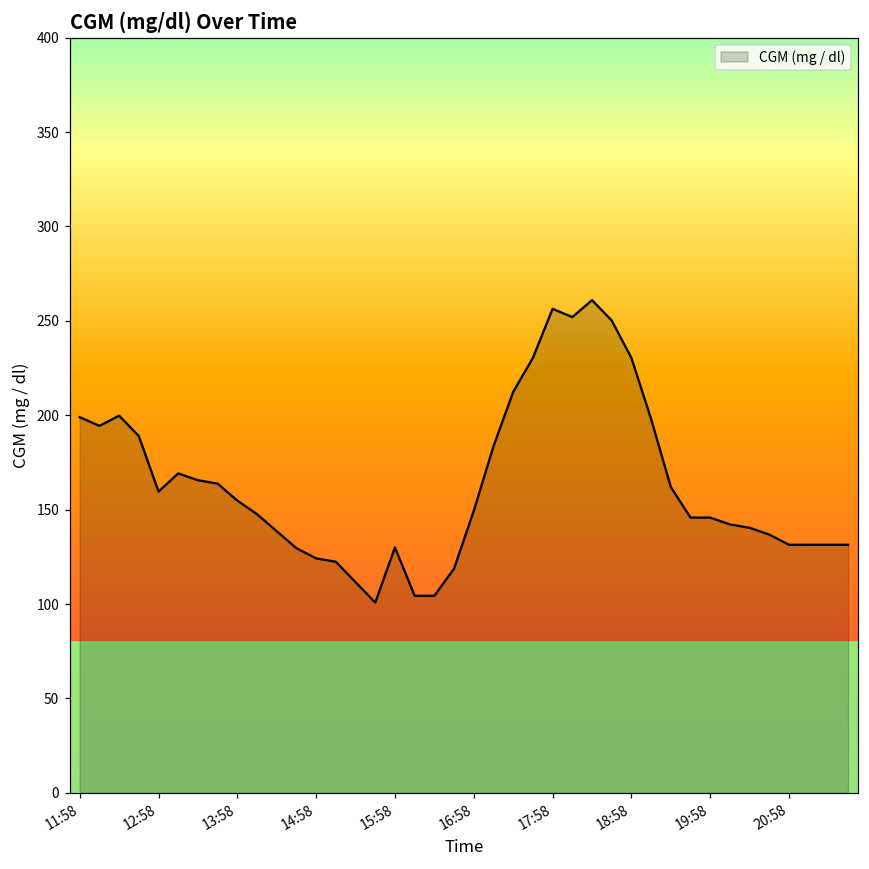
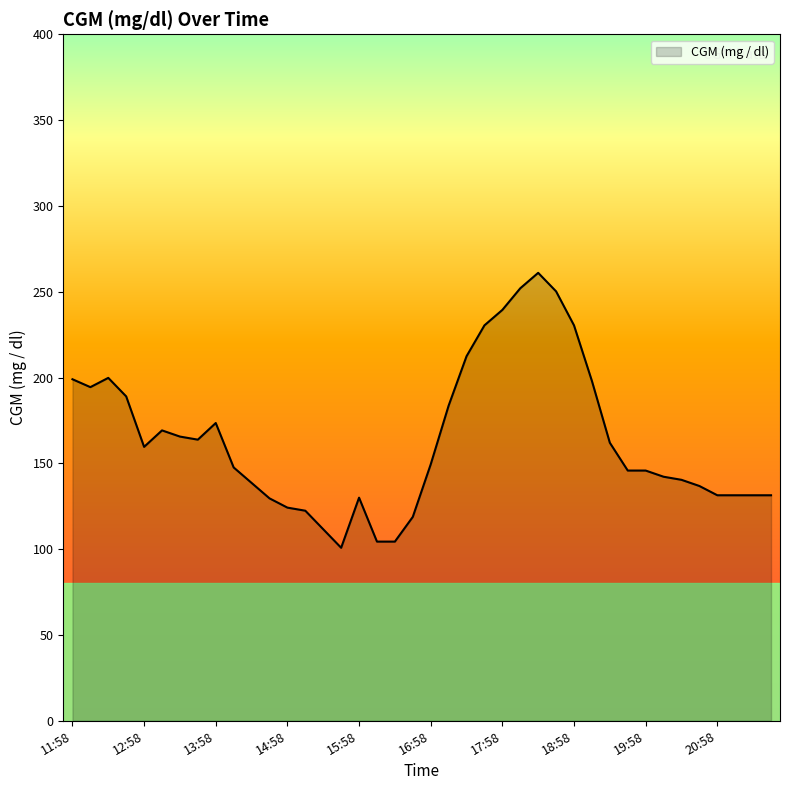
  {
    "11:58": 199,
    "12:58": 160,
-   "13:58": 155,
+   "13:58": 174,
    "14:58": 124,
    "15:58": 130,
    "16:58": 149,
-   "17:58": 256,
+   "17:58": 239,
    "18:58": 230,
    "19:58": 146,
    "20:58": 131
  }
